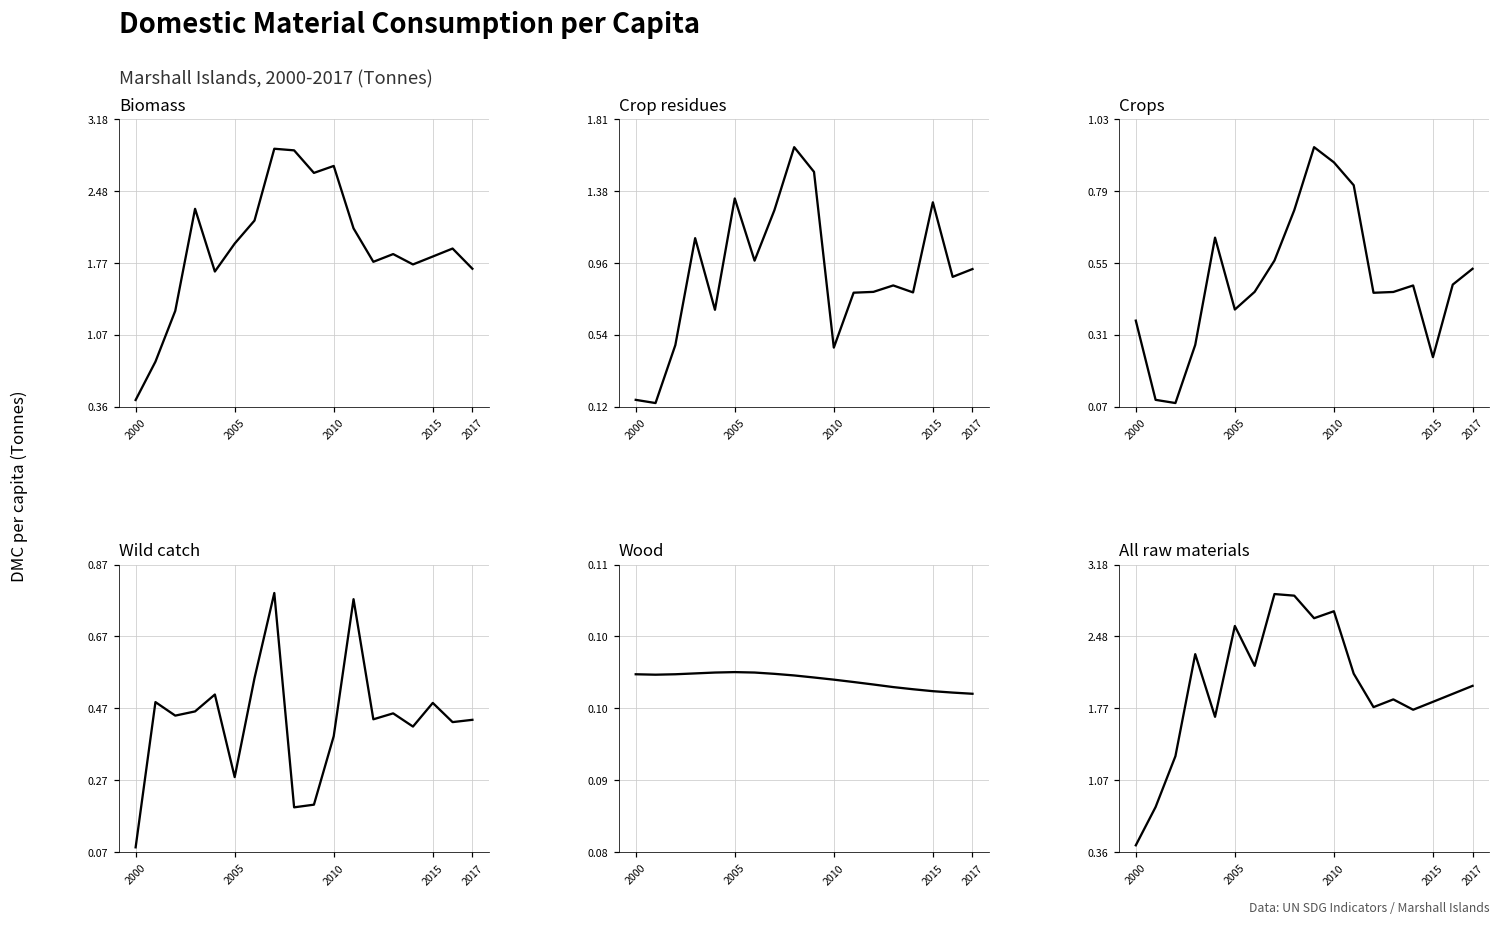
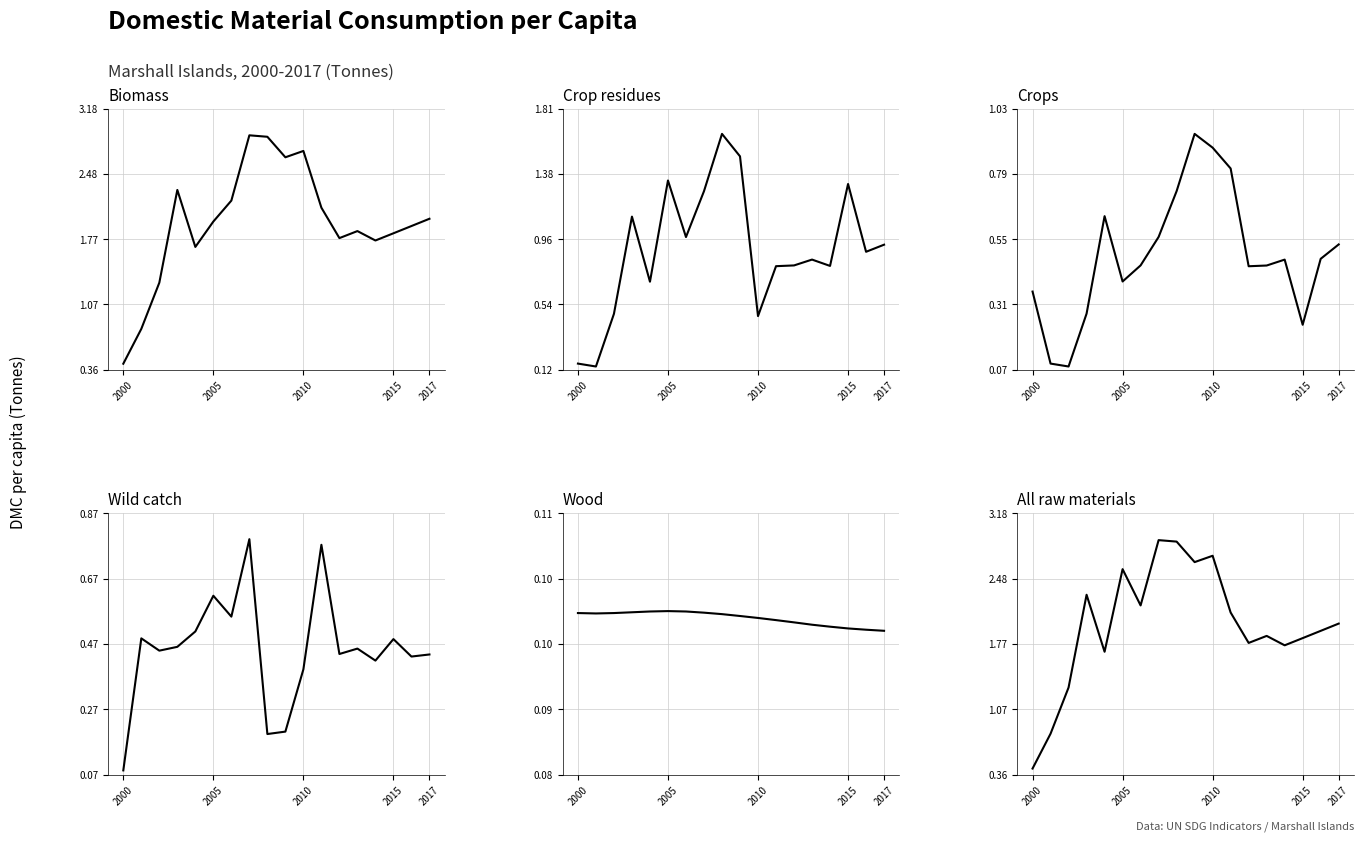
  {
    "Biomass": {
      "2000": 0.4,
      "2005": 2.0,
      "2010": 2.7,
      "2015": 1.8,
-     "2017": 1.7
+     "2017": 2.0
    },
    "Crop residues": {
      "2000": 0.16,
      "2005": 1.34,
      "2010": 0.46,
      "2015": 1.32,
      "2017": 0.93
    },
    "Crops": {
      "2000": 0.35,
      "2005": 0.39,
      "2010": 0.89,
      "2015": 0.23,
      "2017": 0.53
    },
    "Wild catch": {
      "2000": 0.08,
-     "2005": 0.28,
+     "2005": 0.62,
      "2010": 0.39,
      "2015": 0.49,
      "2017": 0.44
    },
    "All raw materials": {
      "2000": 0.4,
      "2005": 2.6,
      "2010": 2.7,
      "2015": 1.8,
      "2017": 2.0
    }
  }
